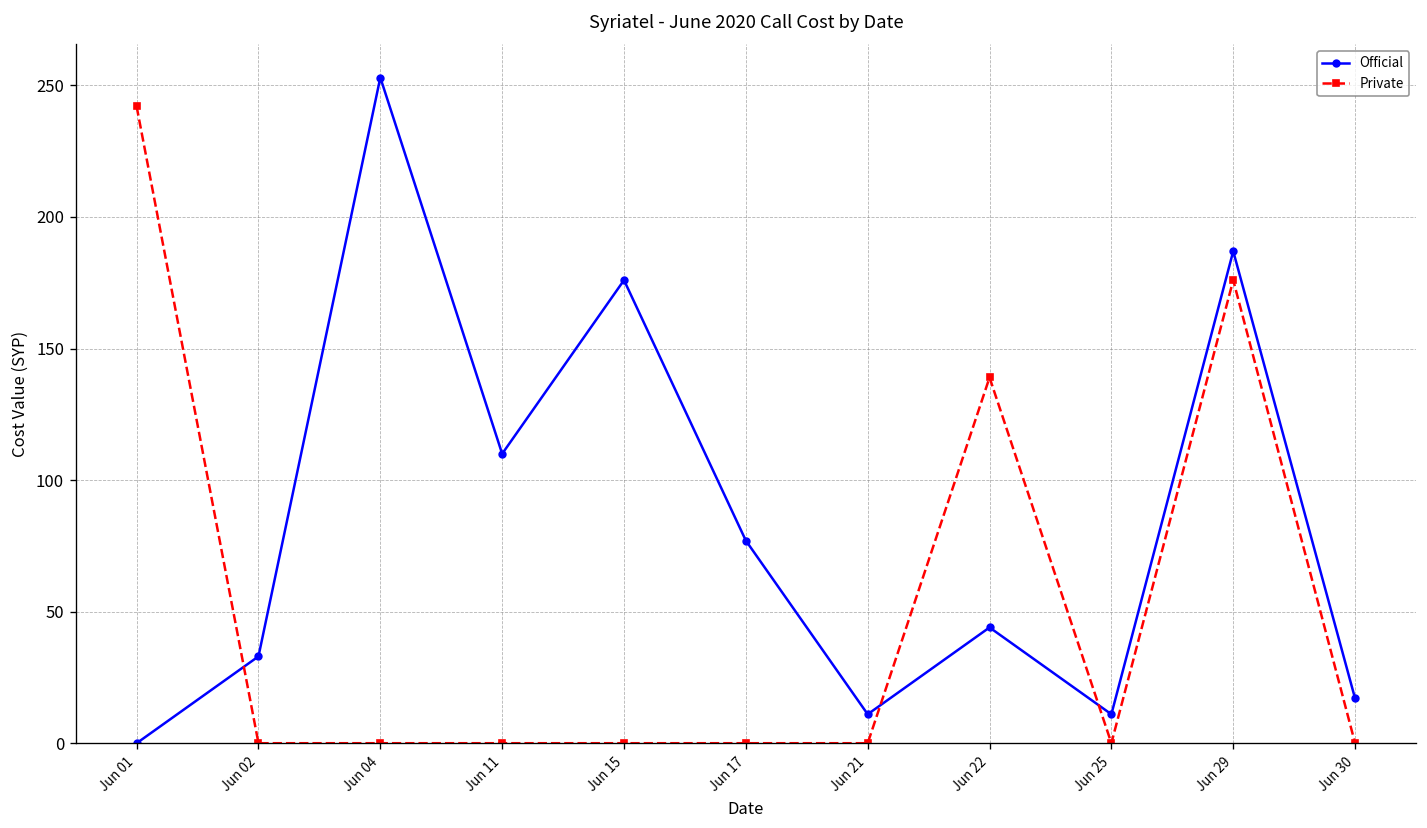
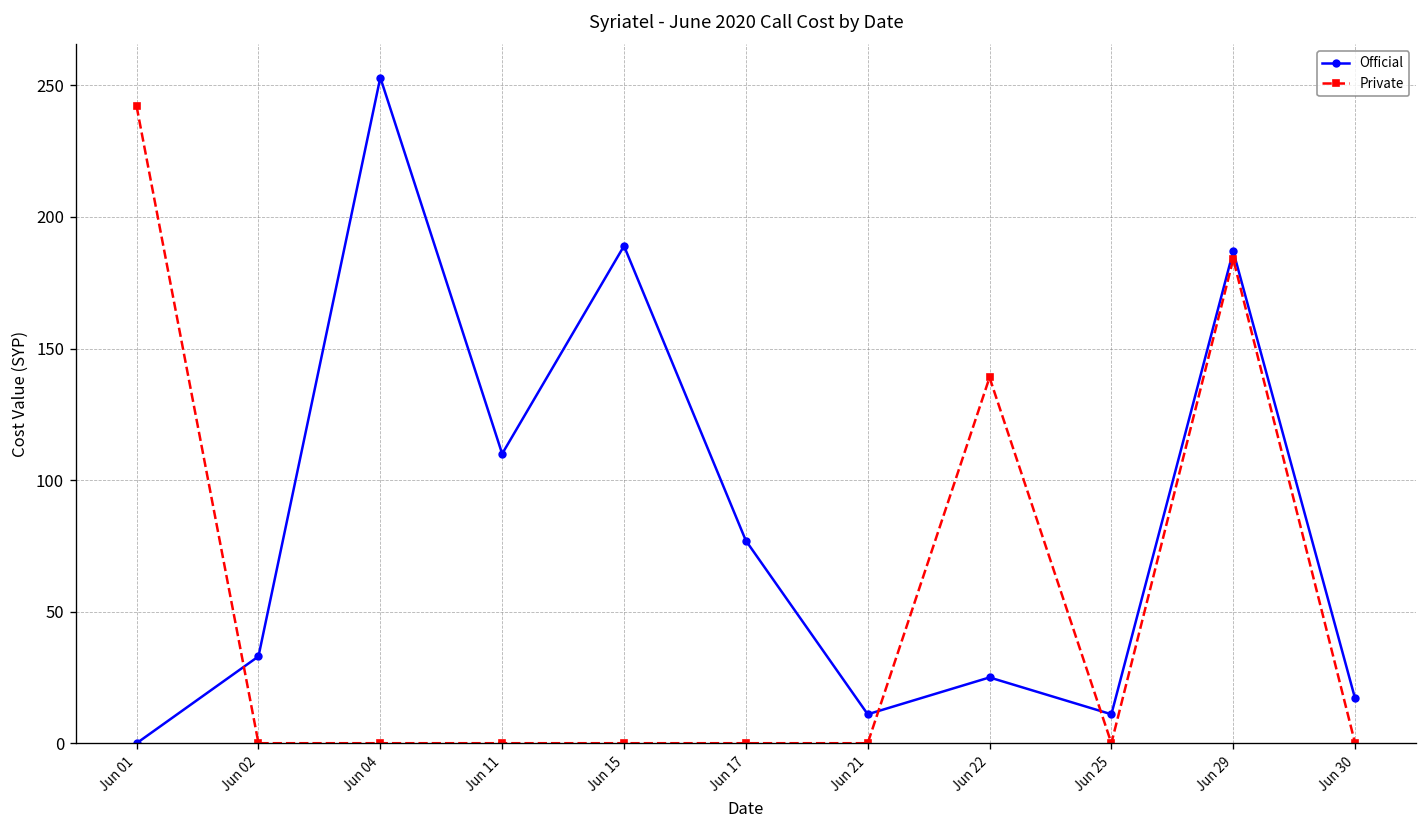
  {
    "Official": {
      "Jun 01": 0,
      "Jun 02": 33,
      "Jun 04": 253,
      "Jun 11": 110,
-     "Jun 15": 176,
+     "Jun 15": 189,
      "Jun 17": 77,
      "Jun 21": 11,
-     "Jun 22": 44,
+     "Jun 22": 25,
      "Jun 25": 11,
      "Jun 29": 187,
      "Jun 30": 17
    },
    "Private": {
      "Jun 01": 242,
      "Jun 02": 0,
      "Jun 04": 0,
      "Jun 11": 0,
      "Jun 15": 0,
      "Jun 17": 0,
      "Jun 21": 0,
      "Jun 22": 139,
      "Jun 25": 0,
-     "Jun 29": 176,
+     "Jun 29": 184,
      "Jun 30": 0
    }
  }
